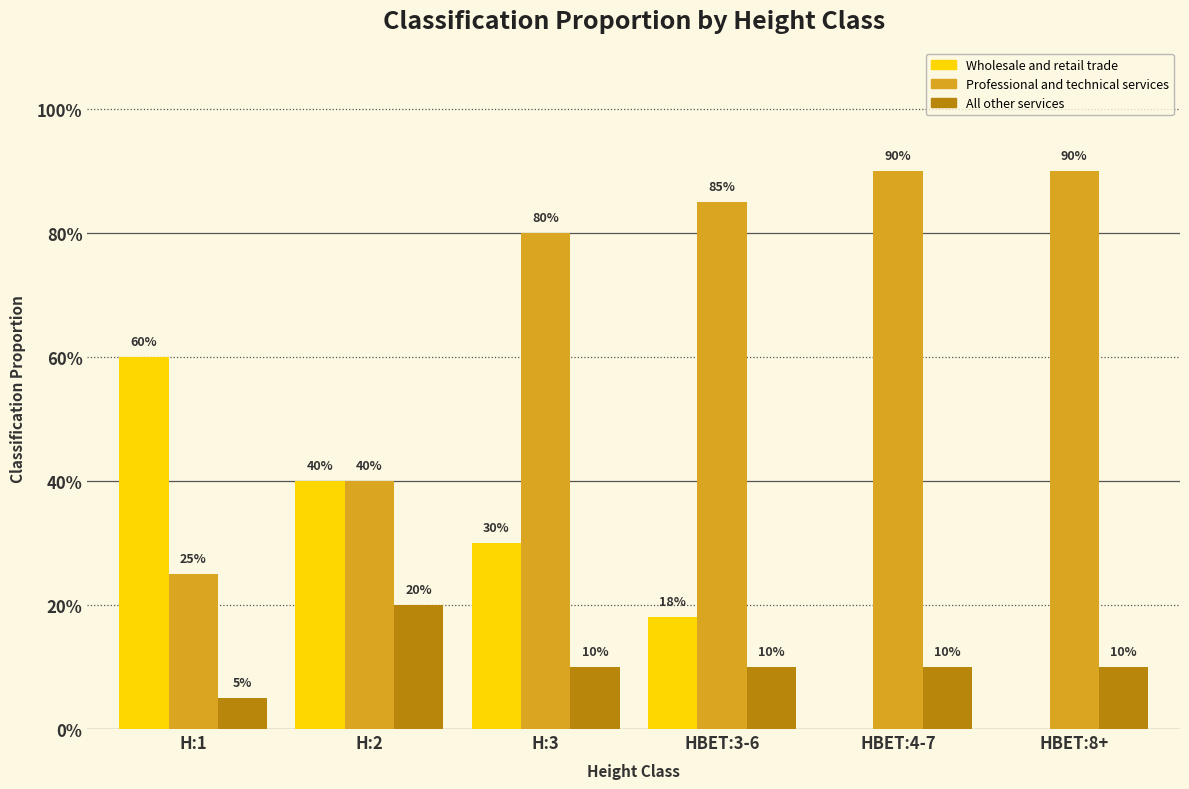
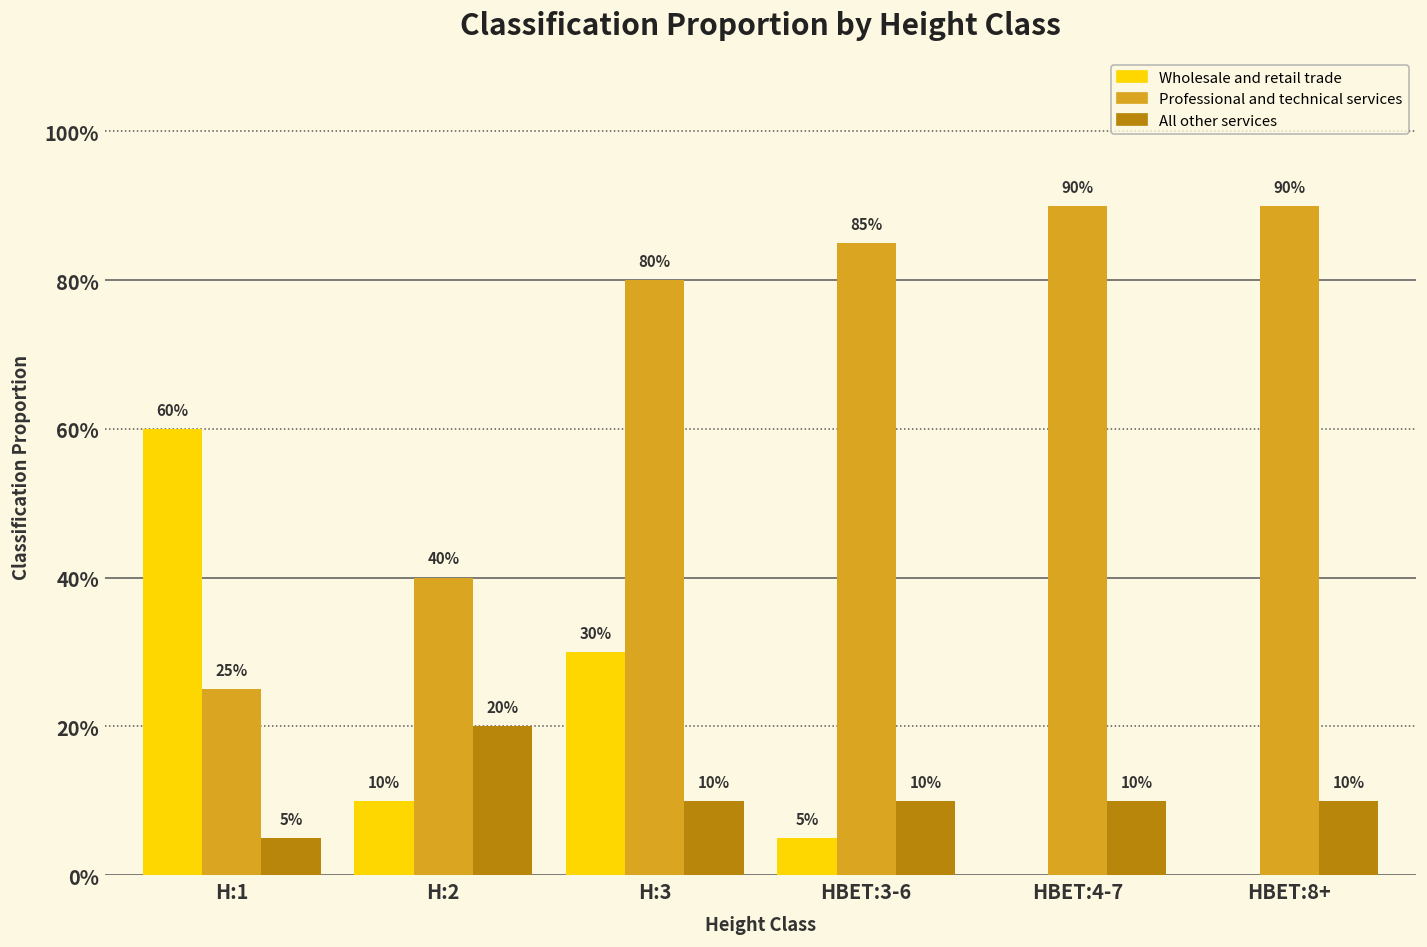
  {
    "Wholesale and retail trade": {
      "H:1": "60%",
-     "H:2": "40%",
+     "H:2": "10%",
      "H:3": "30%",
-     "HBET:3-6": "18%"
+     "HBET:3-6": "5%"
    }
  }
